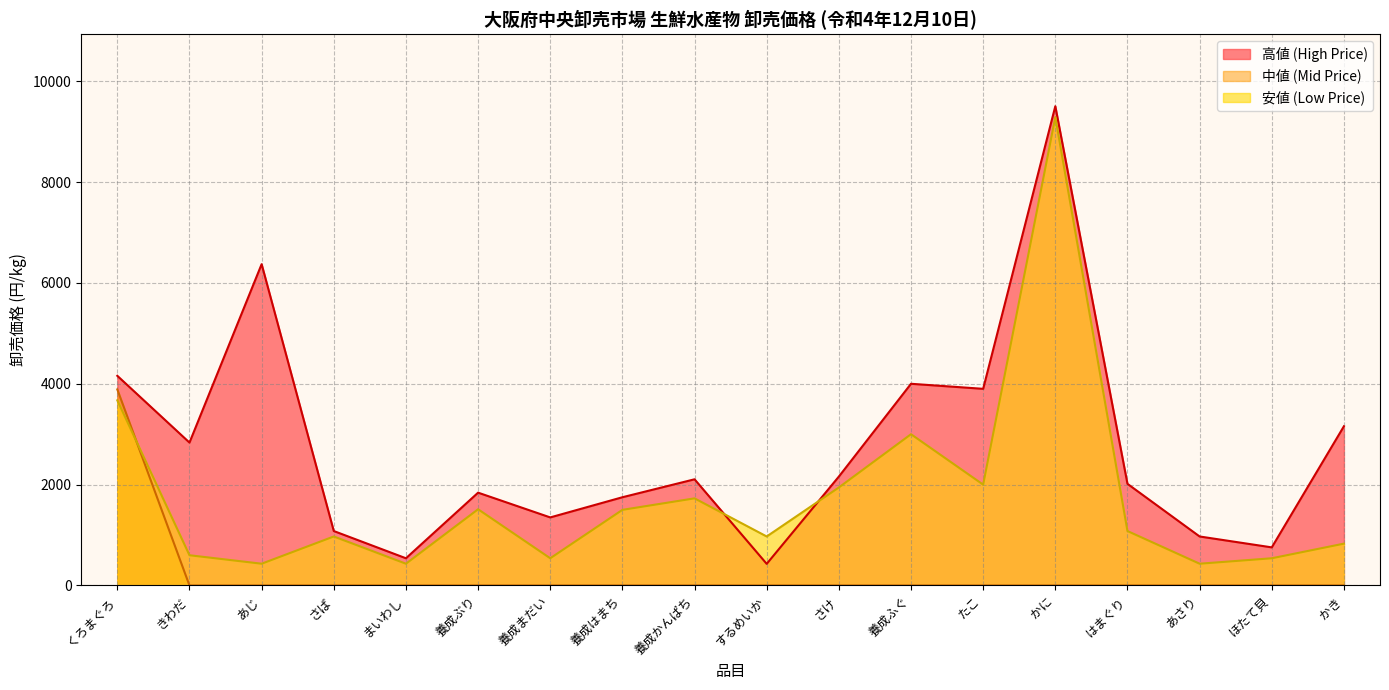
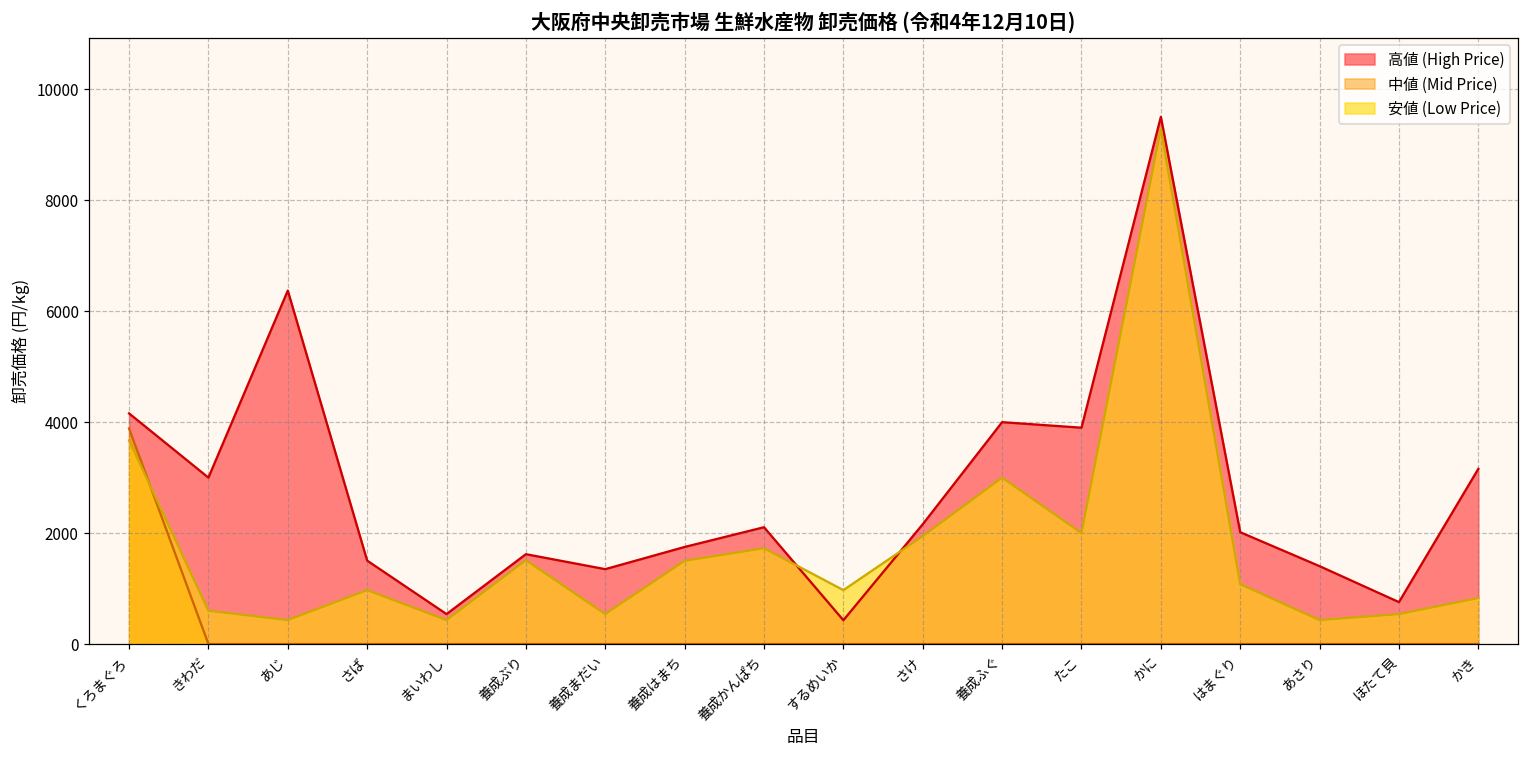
  {
    "高値 (High Price)": {
      "くろまぐろ": 4200,
-     "きわだ": 2800,
+     "きわだ": 3000,
      "あじ": 6400,
-     "さば": 1100,
+     "さば": 1500,
      "まいわし": 500,
-     "養成ぶり": 1800,
+     "養成ぶり": 1600,
      "養成まだい": 1400,
      "養成はまち": 1800,
      "養成かんぱち": 2100,
      "するめいか": 400,
      "さけ": 2200,
      "養成ふぐ": 4000,
      "たこ": 3900,
      "かに": 9500,
      "はまぐり": 2000,
-     "あさり": 1000,
+     "あさり": 1400,
      "ほたて貝": 800,
      "かき": 3200
    }
  }
